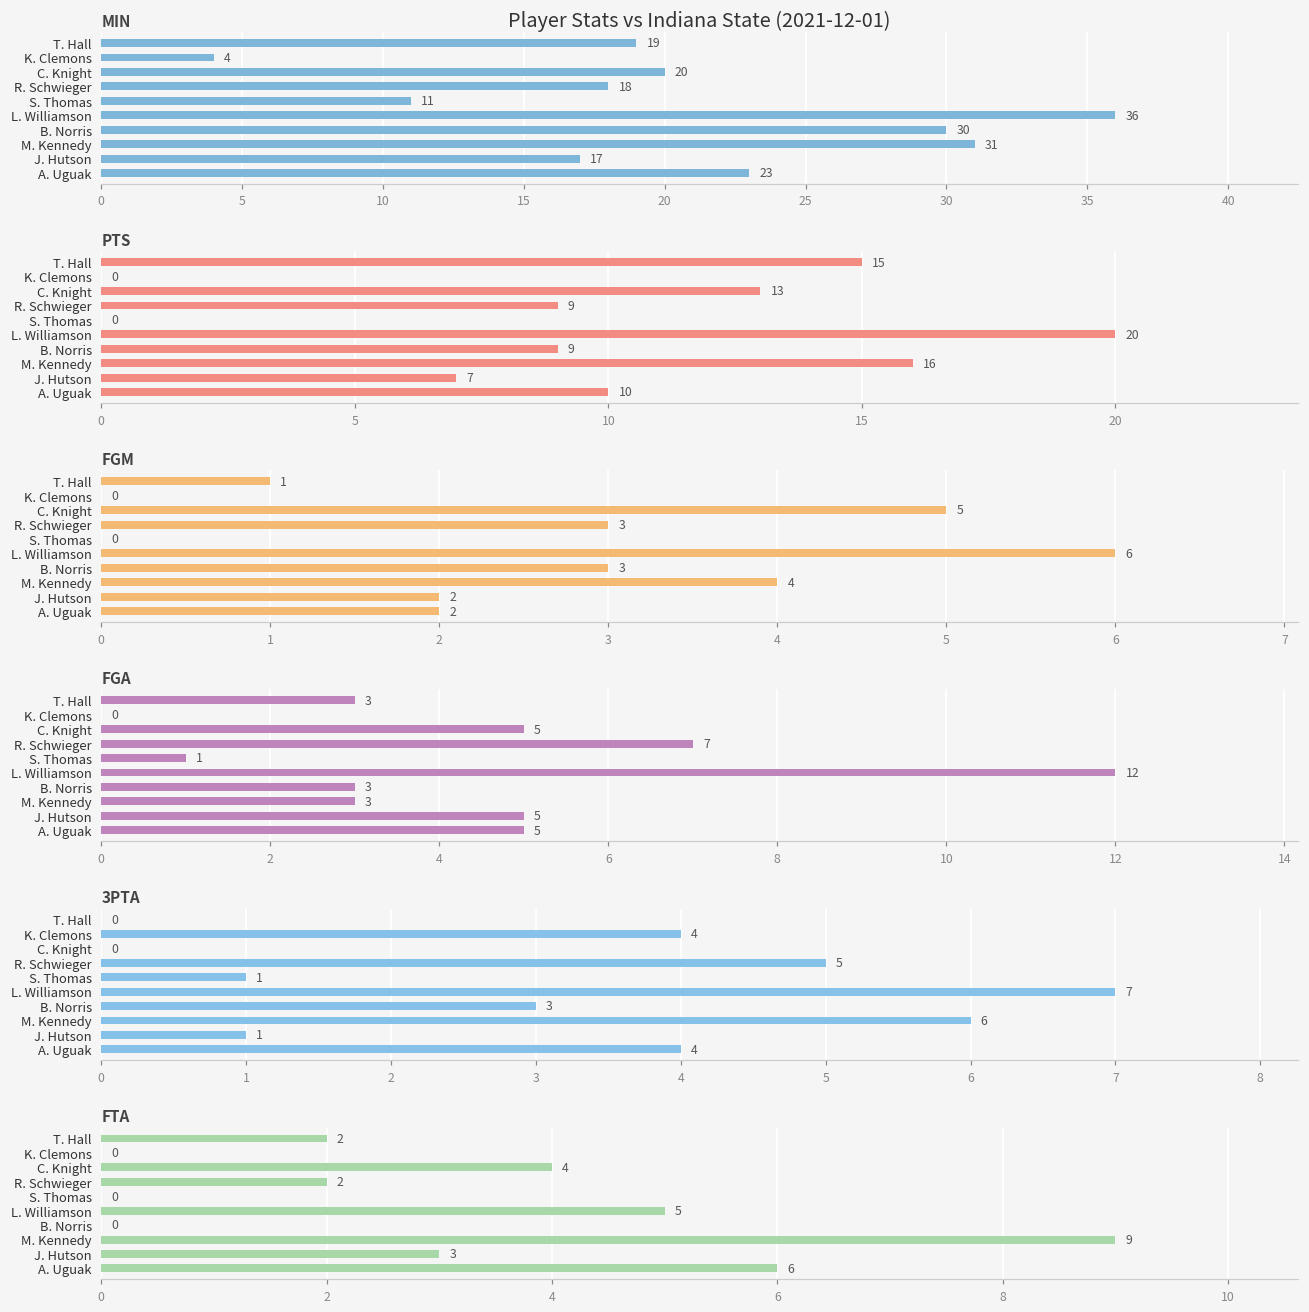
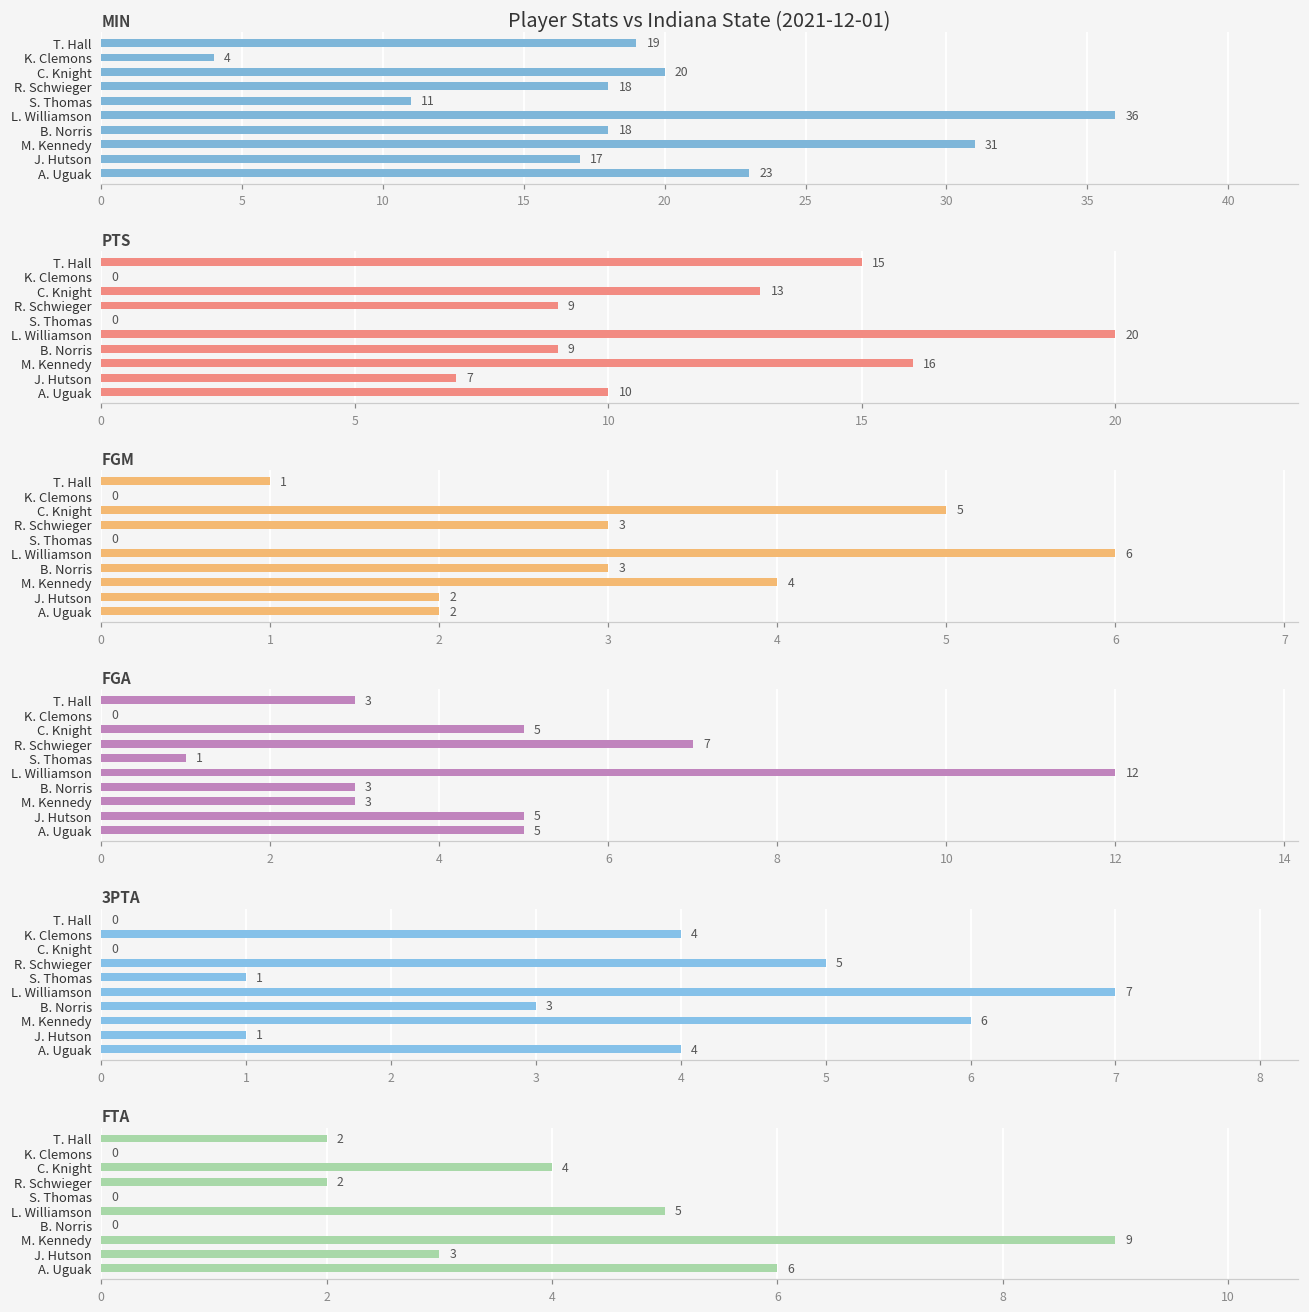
  {
    "MIN": {
      "T. Hall": 19,
      "K. Clemons": 4,
      "C. Knight": 20,
      "R. Schwieger": 18,
      "S. Thomas": 11,
      "L. Williamson": 36,
-     "B. Norris": 30,
+     "B. Norris": 18,
      "M. Kennedy": 31,
      "J. Hutson": 17,
      "A. Uguak": 23
    },
    "PTS": {
      "T. Hall": 15,
      "K. Clemons": 0,
      "C. Knight": 13,
      "R. Schwieger": 9,
      "S. Thomas": 0,
      "L. Williamson": 20,
      "B. Norris": 9,
      "M. Kennedy": 16,
      "J. Hutson": 7,
      "A. Uguak": 10
    },
    "FGM": {
      "T. Hall": 1,
      "K. Clemons": 0,
      "C. Knight": 5,
      "R. Schwieger": 3,
      "S. Thomas": 0,
      "L. Williamson": 6,
      "B. Norris": 3,
      "M. Kennedy": 4,
      "J. Hutson": 2,
      "A. Uguak": 2
    },
    "FGA": {
      "T. Hall": 3,
      "K. Clemons": 0,
      "C. Knight": 5,
      "R. Schwieger": 7,
      "S. Thomas": 1,
      "L. Williamson": 12,
      "B. Norris": 3,
      "M. Kennedy": 3,
      "J. Hutson": 5,
      "A. Uguak": 5
    },
    "3PTA": {
      "T. Hall": 0,
      "K. Clemons": 4,
      "C. Knight": 0,
      "R. Schwieger": 5,
      "S. Thomas": 1,
      "L. Williamson": 7,
      "B. Norris": 3,
      "M. Kennedy": 6,
      "J. Hutson": 1,
      "A. Uguak": 4
    },
    "FTA": {
      "T. Hall": 2,
      "K. Clemons": 0,
      "C. Knight": 4,
      "R. Schwieger": 2,
      "S. Thomas": 0,
      "L. Williamson": 5,
      "B. Norris": 0,
      "M. Kennedy": 9,
      "J. Hutson": 3,
      "A. Uguak": 6
    }
  }
